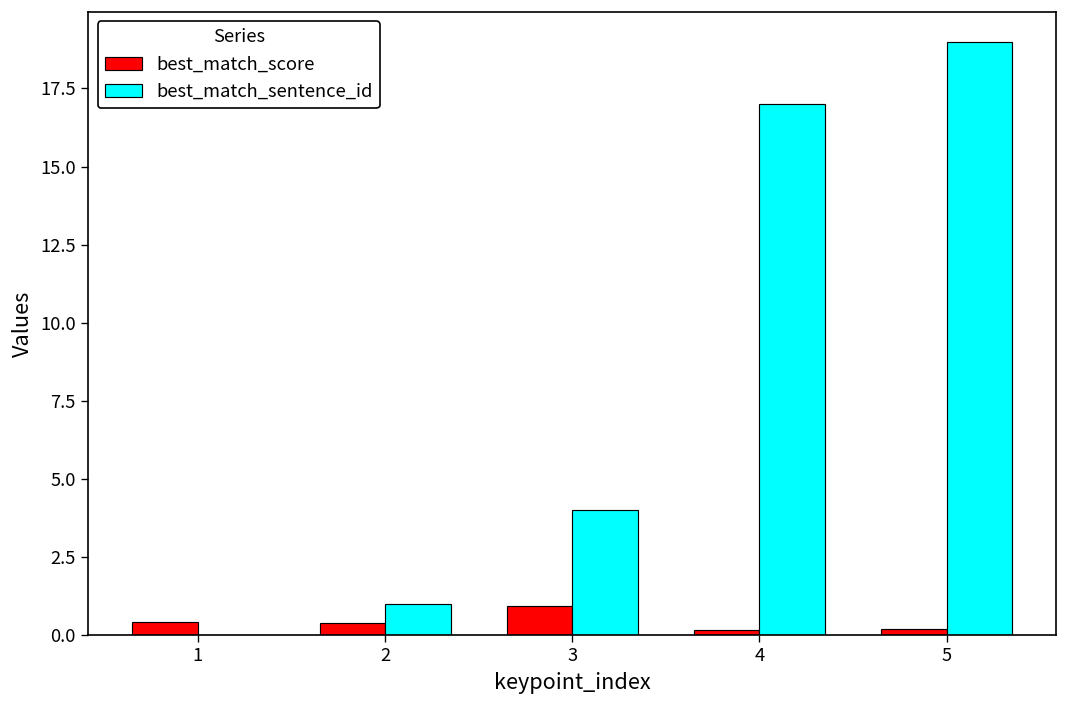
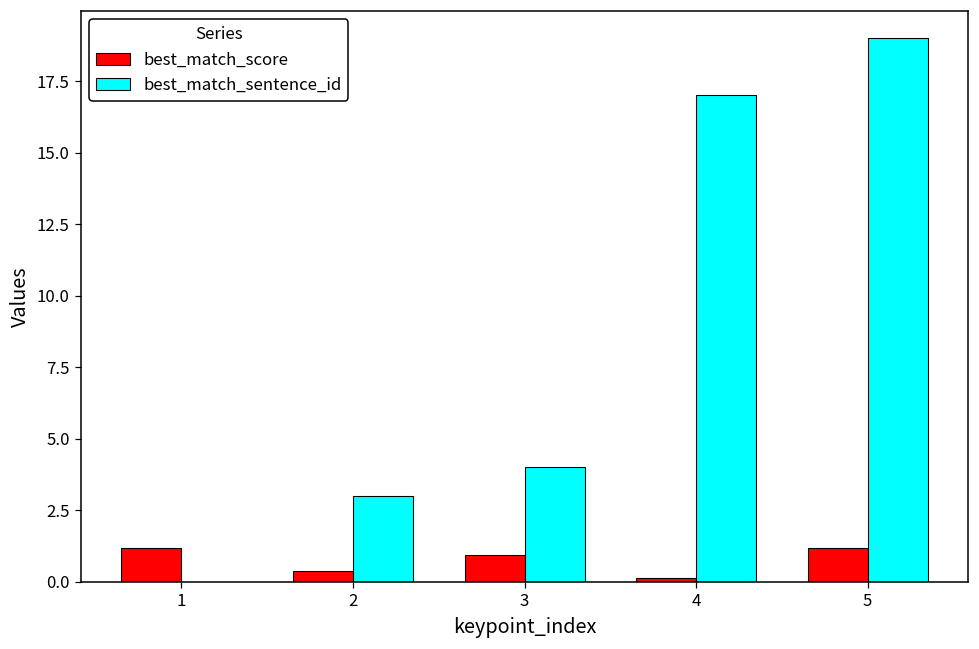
  {
    "best_match_score": {
-     "1": 0.4,
+     "1": 1.2,
      "2": 0.4,
      "3": 0.9,
      "4": 0.1,
-     "5": 0.2
+     "5": 1.2
    },
    "best_match_sentence_id": {
      "1": 0,
-     "2": 1,
+     "2": 3,
      "3": 4,
      "4": 17,
      "5": 19
    }
  }
